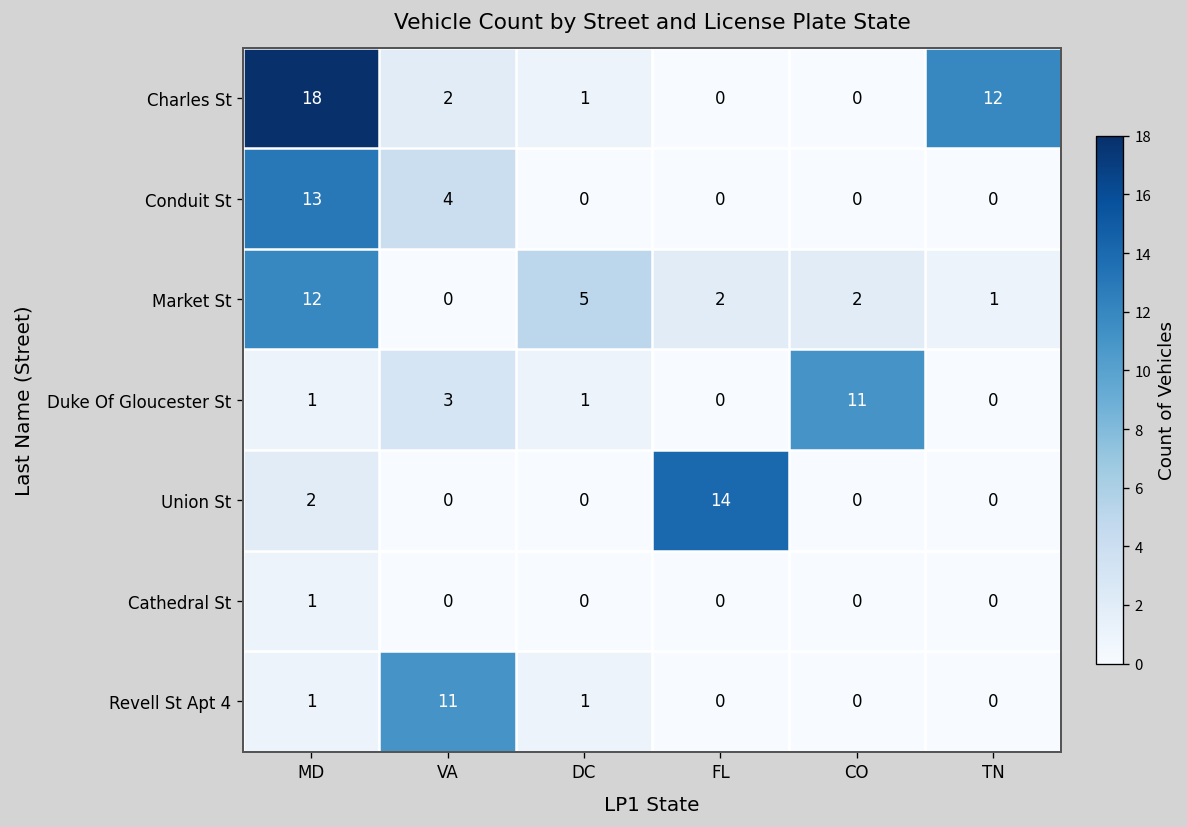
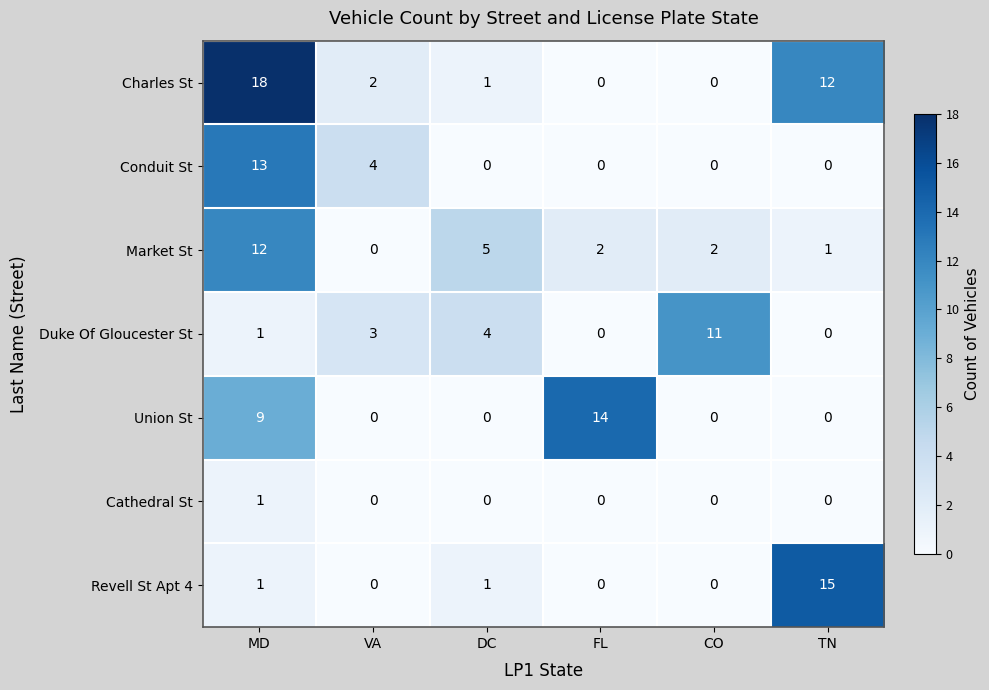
  {
    "Charles St": {
      "MD": 18,
      "VA": 2,
      "DC": 1,
      "FL": 0,
      "CO": 0,
      "TN": 12
    },
    "Conduit St": {
      "MD": 13,
      "VA": 4,
      "DC": 0,
      "FL": 0,
      "CO": 0,
      "TN": 0
    },
    "Market St": {
      "MD": 12,
      "VA": 0,
      "DC": 5,
      "FL": 2,
      "CO": 2,
      "TN": 1
    },
    "Duke Of Gloucester St": {
      "MD": 1,
      "VA": 3,
-     "DC": 1,
+     "DC": 4,
      "FL": 0,
      "CO": 11,
      "TN": 0
    },
    "Union St": {
-     "MD": 2,
+     "MD": 9,
      "VA": 0,
      "DC": 0,
      "FL": 14,
      "CO": 0,
      "TN": 0
    },
    "Cathedral St": {
      "MD": 1,
      "VA": 0,
      "DC": 0,
      "FL": 0,
      "CO": 0,
      "TN": 0
    },
    "Revell St Apt 4": {
      "MD": 1,
-     "VA": 11,
+     "VA": 0,
      "DC": 1,
      "FL": 0,
      "CO": 0,
-     "TN": 0
+     "TN": 15
    }
  }
